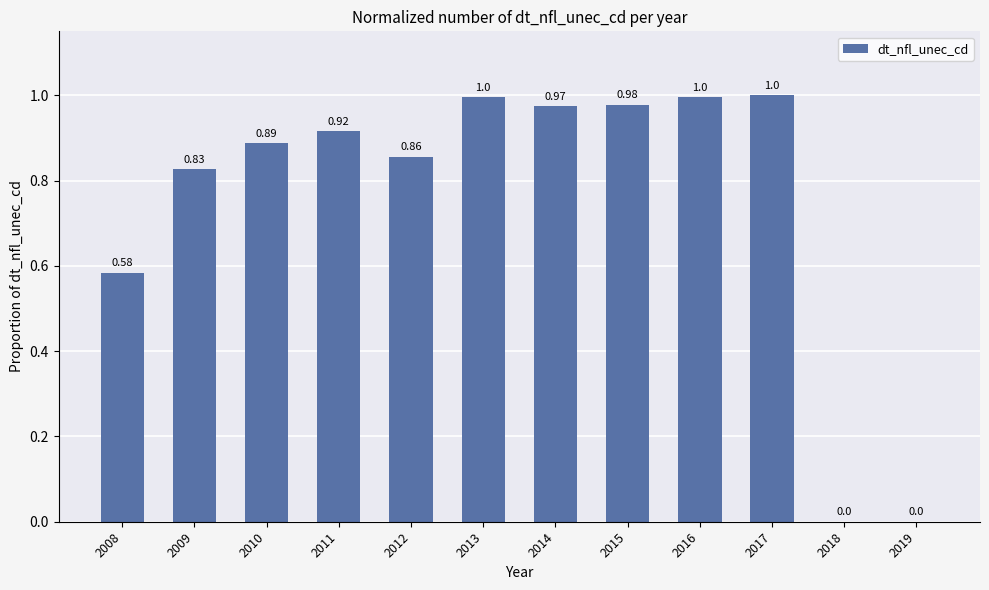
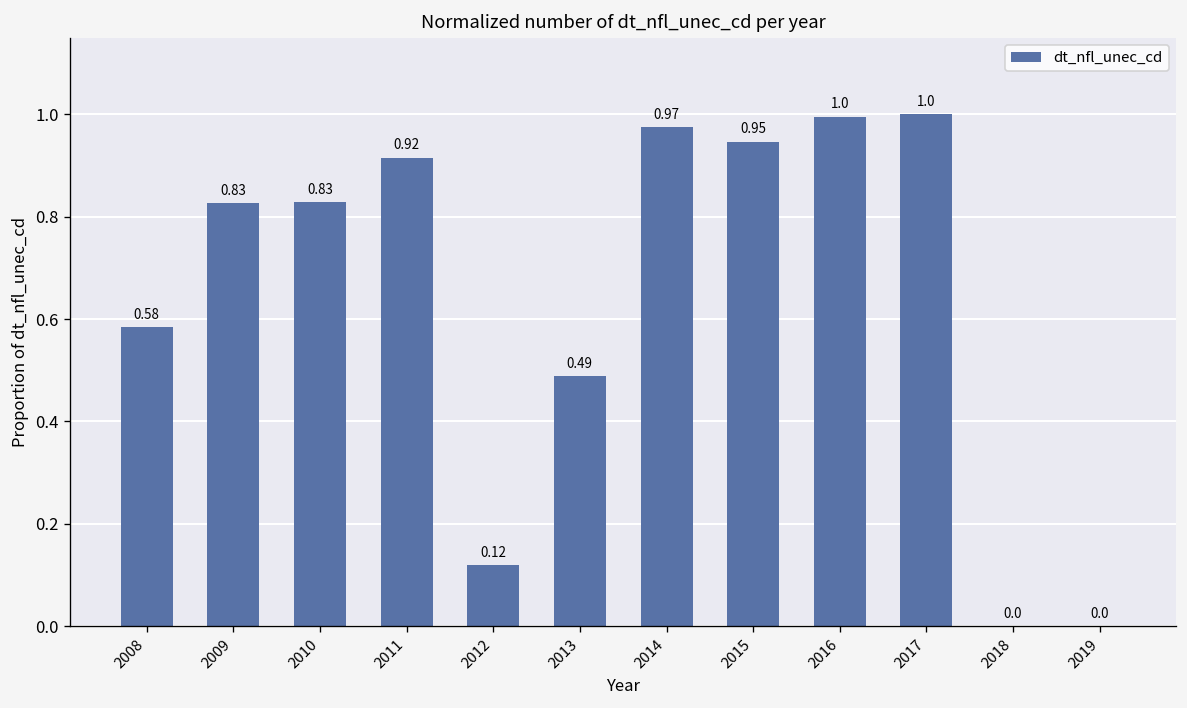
  {
    "2008": 0.58,
    "2009": 0.83,
-   "2010": 0.89,
+   "2010": 0.83,
    "2011": 0.92,
-   "2012": 0.86,
-   "2013": 1.0,
+   "2012": 0.12,
+   "2013": 0.49,
    "2014": 0.97,
-   "2015": 0.98,
+   "2015": 0.95,
    "2016": 1.0,
    "2017": 1.0,
    "2018": 0.0,
    "2019": 0.0
  }
